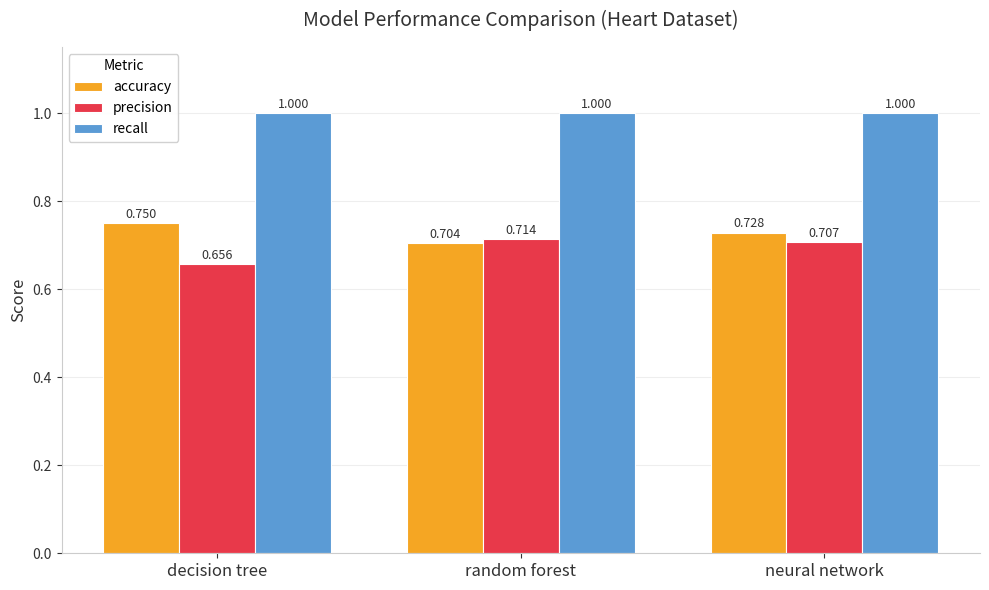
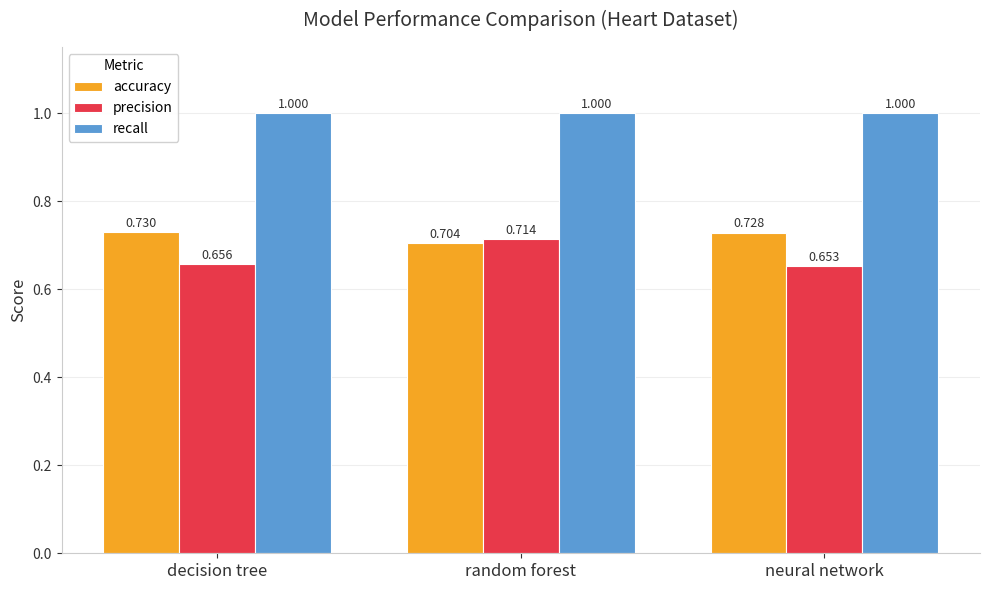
  {
    "accuracy": {
-     "decision tree": 0.750,
+     "decision tree": 0.730,
      "random forest": 0.704,
      "neural network": 0.728
    },
    "precision": {
      "decision tree": 0.656,
      "random forest": 0.714,
-     "neural network": 0.707
+     "neural network": 0.653
    },
    "recall": {
      "decision tree": 1.000,
      "random forest": 1.000,
      "neural network": 1.000
    }
  }
